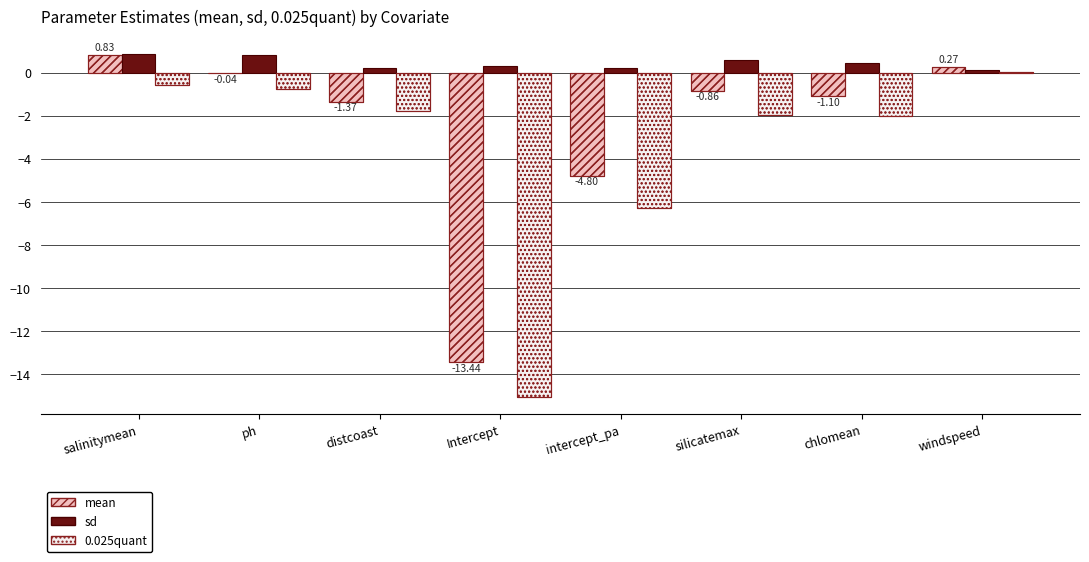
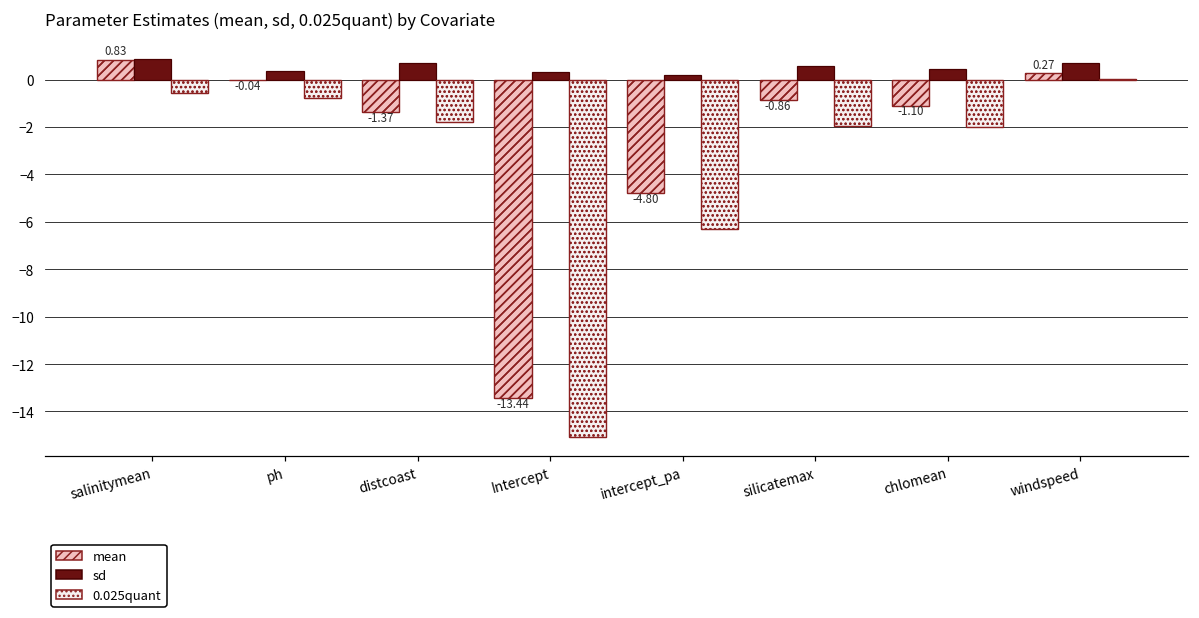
  {
    "sd": {
      "salinitymean": 0.9,
-     "ph": 0.8,
-     "distcoast": 0.2,
+     "ph": 0.4,
+     "distcoast": 0.7,
      "Intercept": 0.3,
      "intercept_pa": 0.2,
      "silicatemax": 0.6,
      "chlomean": 0.5,
-     "windspeed": 0.1
+     "windspeed": 0.7
    }
  }
